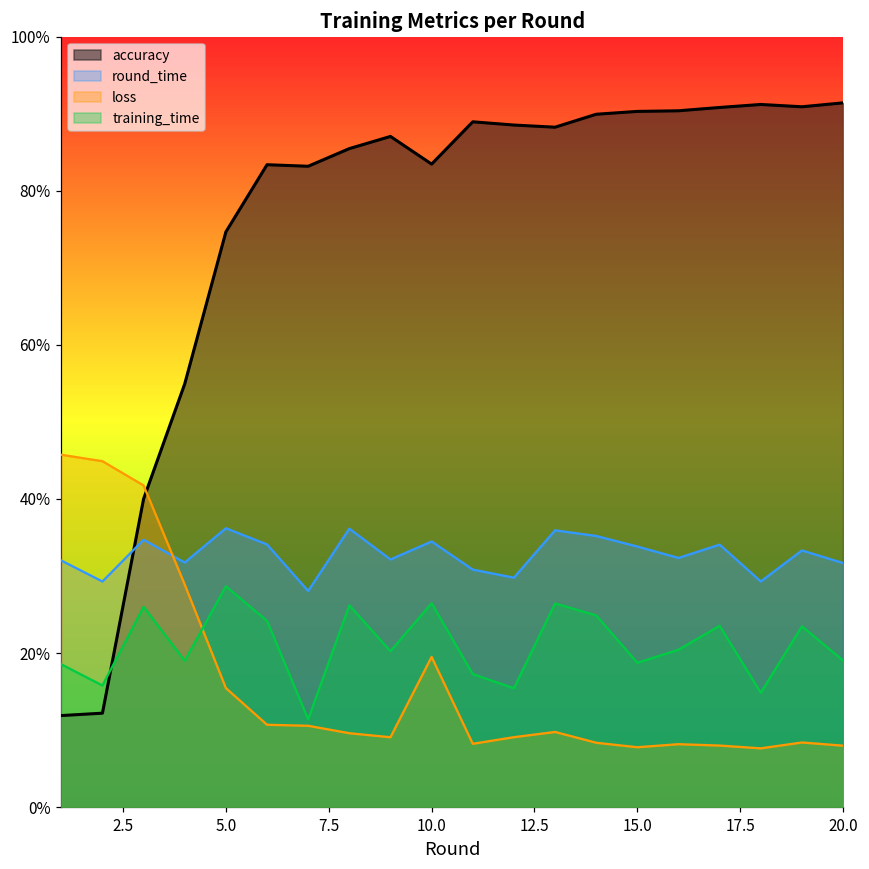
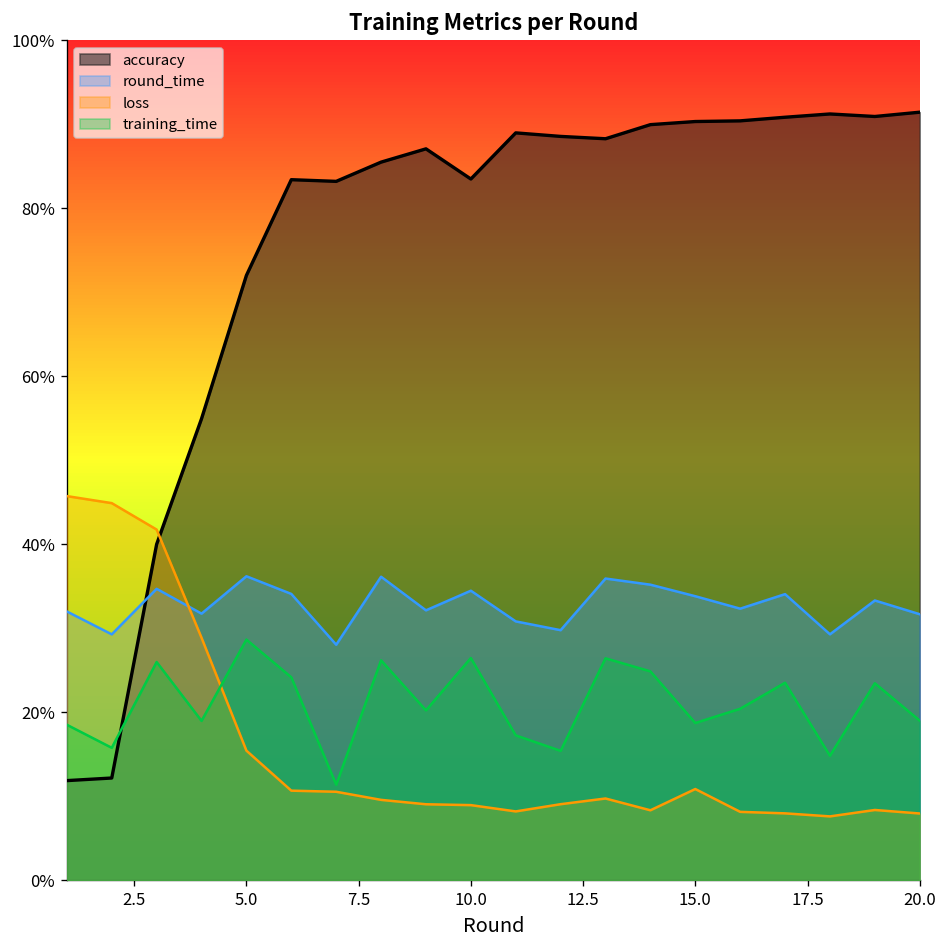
  {
    "accuracy": {
-     "5.0": "75%",
+     "5.0": "72%",
      "10.0": "83%",
      "15.0": "90%",
      "20.0": "91%"
    },
    "round_time": {
      "5.0": "36%",
      "10.0": "34%",
      "15.0": "34%",
      "20.0": "32%"
    },
    "loss": {
      "5.0": "15%",
-     "10.0": "19%",
-     "15.0": "8%",
+     "10.0": "9%",
+     "15.0": "11%",
      "20.0": "8%"
    },
    "training_time": {
      "5.0": "29%",
      "10.0": "26%",
      "15.0": "19%",
      "20.0": "19%"
    }
  }
